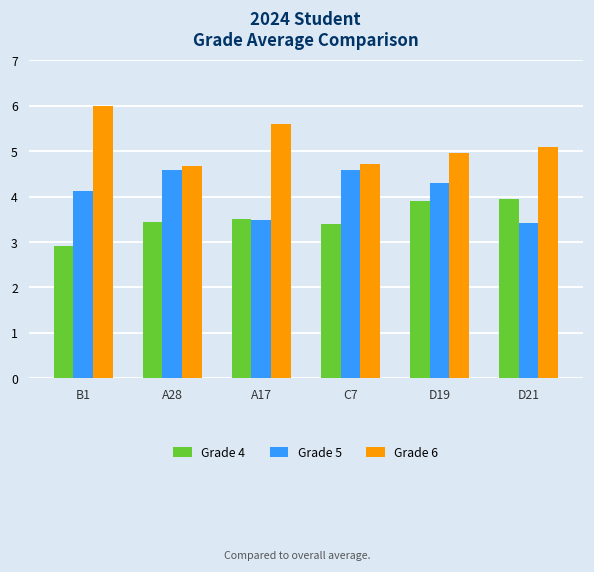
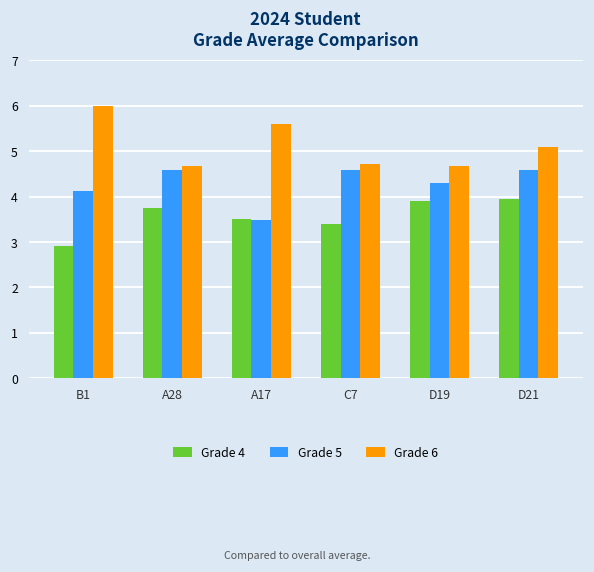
  {
    "Grade 4": {
      "B1": 2.9,
-     "A28": 3.4,
+     "A28": 3.7,
      "A17": 3.5,
      "C7": 3.4,
      "D19": 3.9,
      "D21": 3.9
    },
    "Grade 5": {
      "B1": 4.1,
      "A28": 4.6,
      "A17": 3.5,
      "C7": 4.6,
      "D19": 4.3,
-     "D21": 3.4
+     "D21": 4.6
    },
    "Grade 6": {
      "B1": 6.0,
      "A28": 4.7,
      "A17": 5.6,
      "C7": 4.7,
-     "D19": 4.9,
+     "D19": 4.7,
      "D21": 5.1
    }
  }
